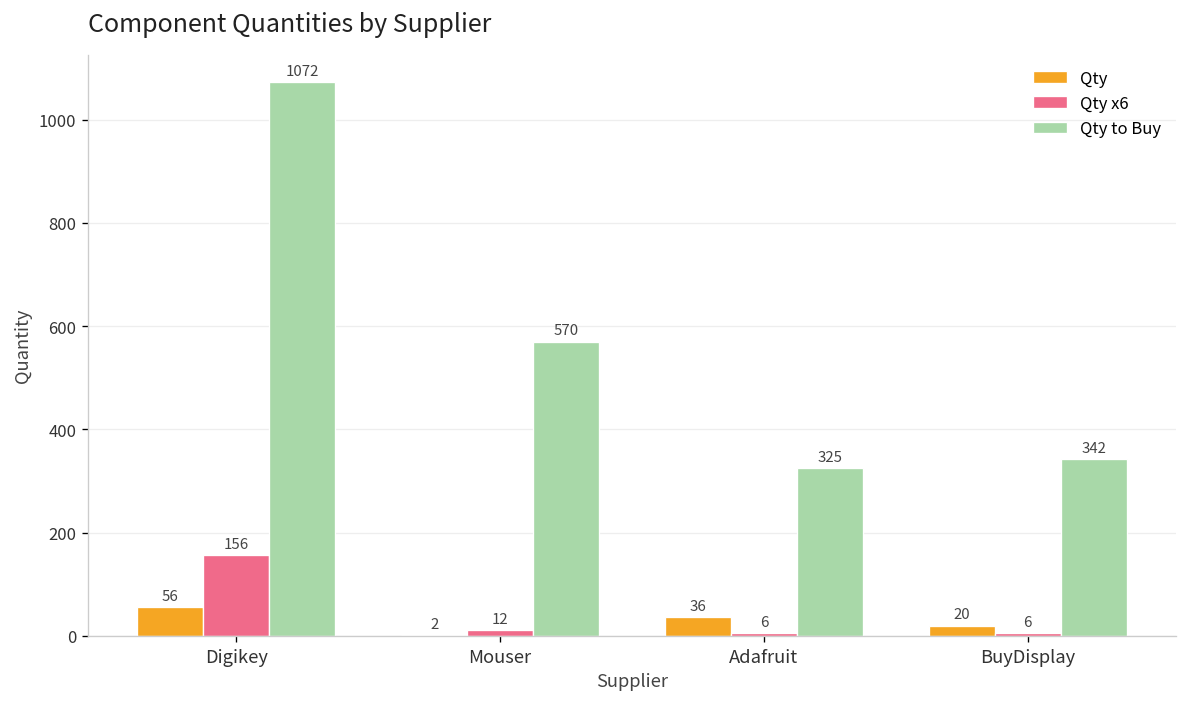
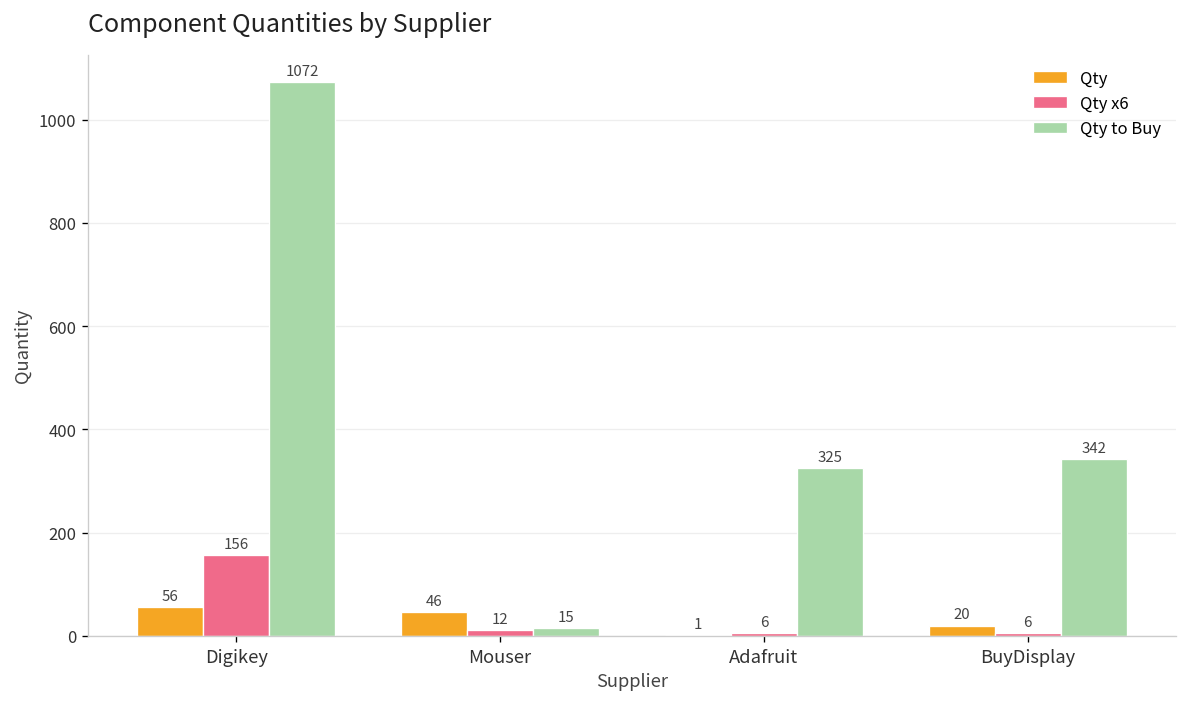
  {
    "Qty": {
      "Digikey": 56,
-     "Mouser": 2,
-     "Adafruit": 36,
+     "Mouser": 46,
+     "Adafruit": 1,
      "BuyDisplay": 20
    },
    "Qty x6": {
      "Digikey": 156,
      "Mouser": 12,
      "Adafruit": 6,
      "BuyDisplay": 6
    },
    "Qty to Buy": {
      "Digikey": 1072,
-     "Mouser": 570,
+     "Mouser": 15,
      "Adafruit": 325,
      "BuyDisplay": 342
    }
  }
